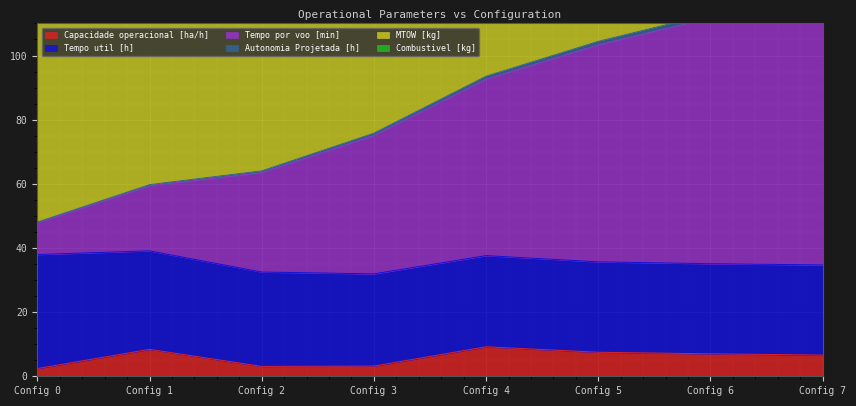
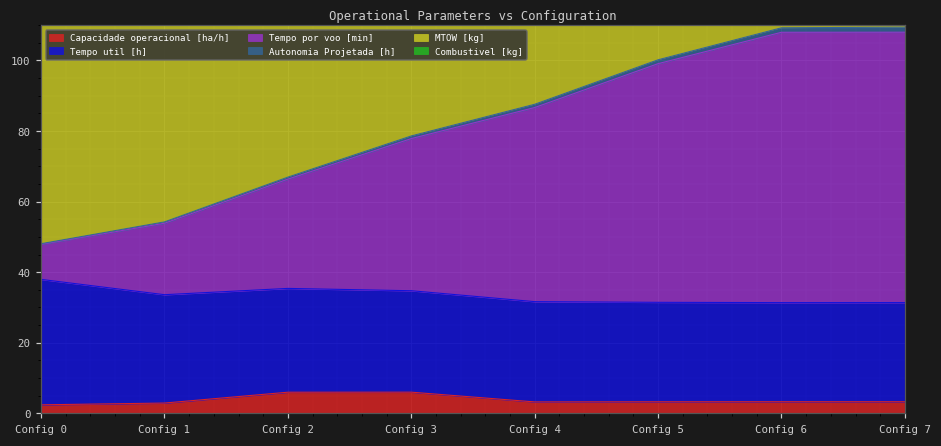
  {
    "Capacidade operacional [ha/h]": {
      "Config 0": 2,
-     "Config 1": 8,
-     "Config 2": 3,
-     "Config 3": 3,
-     "Config 4": 9,
-     "Config 5": 7,
-     "Config 6": 7,
-     "Config 7": 7
+     "Config 1": 3,
+     "Config 2": 6,
+     "Config 3": 6,
+     "Config 4": 3,
+     "Config 5": 3,
+     "Config 6": 3,
+     "Config 7": 3
    },
    "Tempo util [h]": {
      "Config 0": 36,
      "Config 1": 31,
      "Config 2": 29,
      "Config 3": 29,
      "Config 4": 28,
      "Config 5": 28,
      "Config 6": 28,
      "Config 7": 28
    },
    "Tempo por voo [min]": {
      "Config 4": 55,
      "Config 5": 68
    },
    "Autonomia Projetada [h]": {
      "Config 4": 1,
      "Config 5": 1
    }
  }
